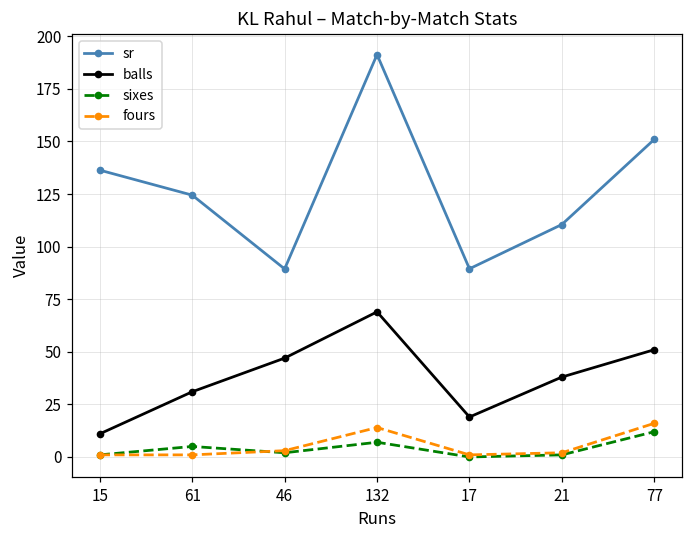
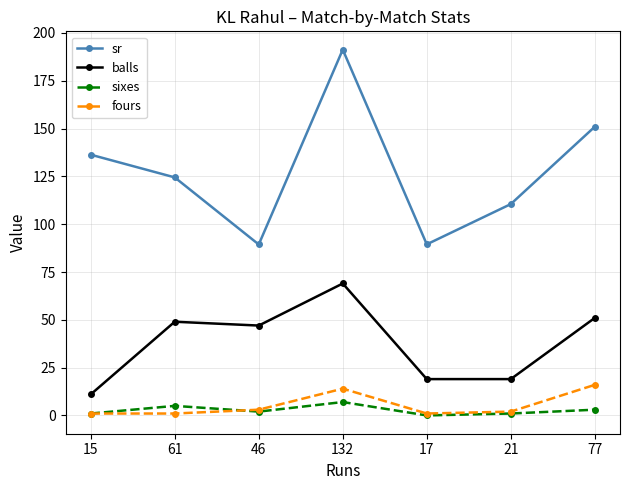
  {
    "sr": {
      "15": 136,
      "61": 124,
      "46": 89,
      "132": 191,
      "17": 89,
      "21": 111,
      "77": 151
    },
    "balls": {
      "15": 11,
-     "61": 31,
+     "61": 49,
      "46": 47,
      "132": 69,
      "17": 19,
-     "21": 38,
+     "21": 19,
      "77": 51
    },
    "sixes": {
      "61": 5,
      "132": 7,
-     "77": 12
+     "77": 3
    },
    "fours": {
      "61": 1,
      "132": 14,
      "77": 16
    }
  }
